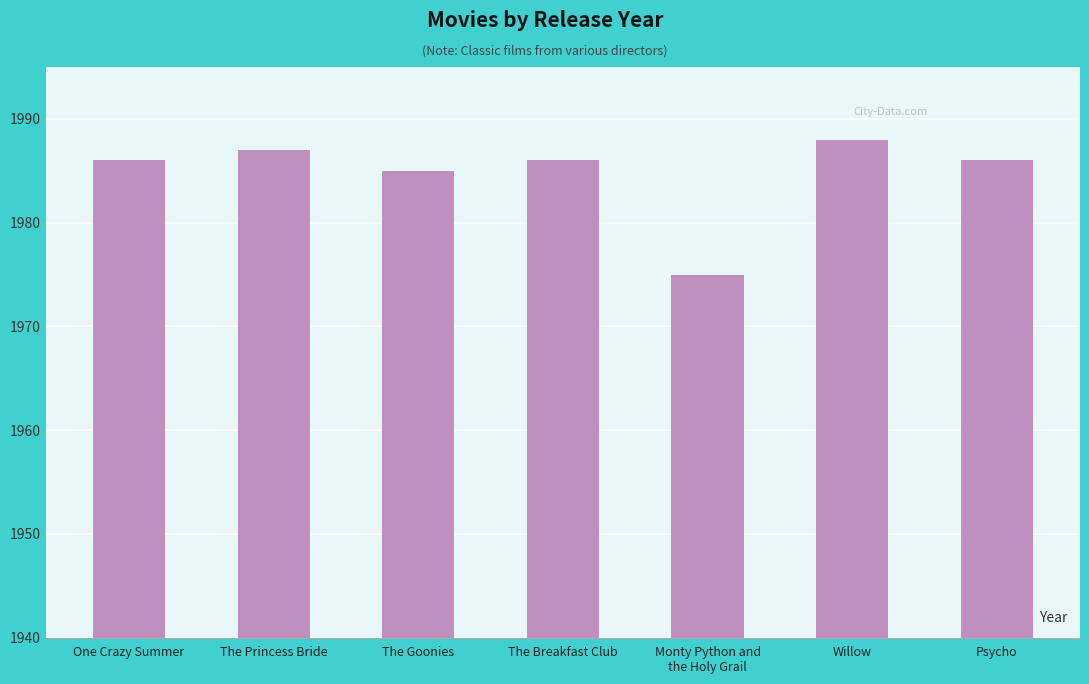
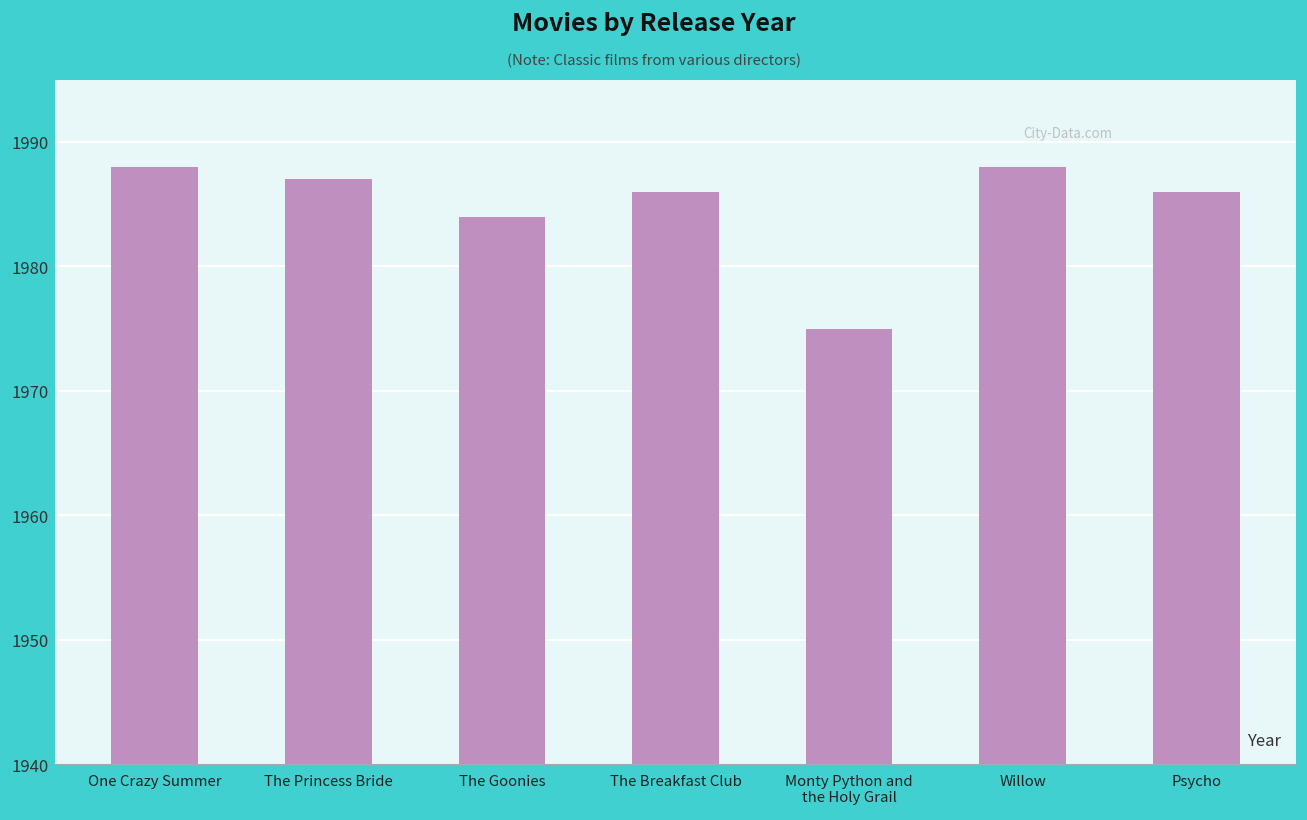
  {
-   "One Crazy Summer": 1986,
+   "One Crazy Summer": 1988,
    "The Princess Bride": 1987,
-   "The Goonies": 1985,
+   "The Goonies": 1984,
    "The Breakfast Club": 1986,
    "Monty Python and the Holy Grail": 1975,
    "Willow": 1988,
    "Psycho": 1986
  }
